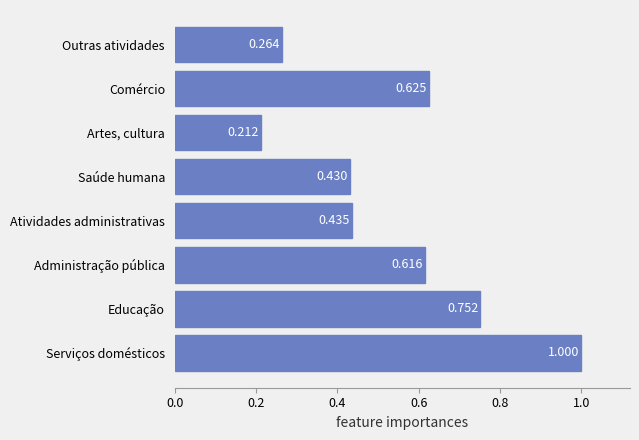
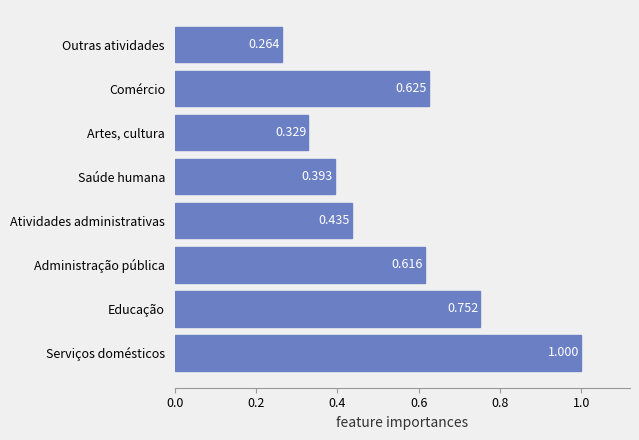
  {
    "Outras atividades": 0.264,
    "Comércio": 0.625,
-   "Artes, cultura": 0.212,
-   "Saúde humana": 0.430,
+   "Artes, cultura": 0.329,
+   "Saúde humana": 0.393,
    "Atividades administrativas": 0.435,
    "Administração pública": 0.616,
    "Educação": 0.752,
    "Serviços domésticos": 1.000
  }
